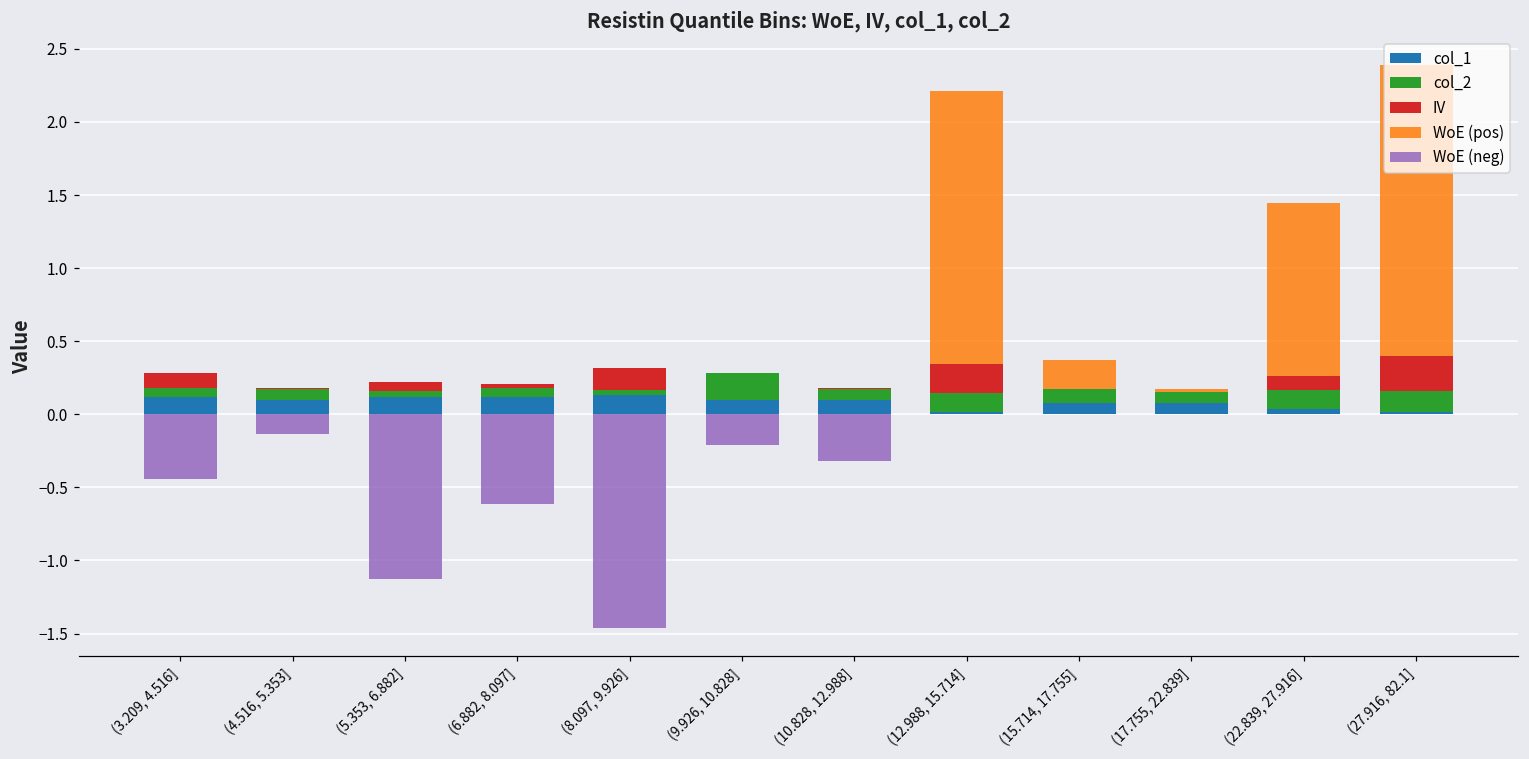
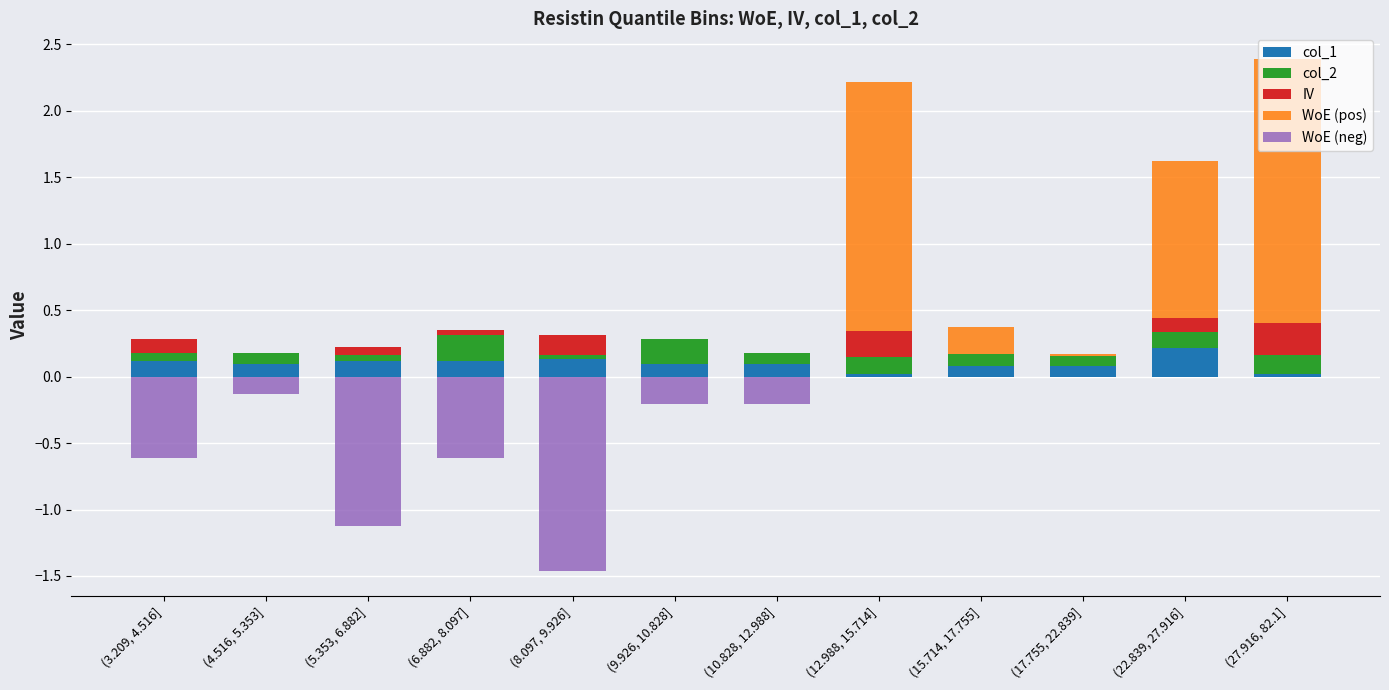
  {
    "col_1": {
      "(3.209, 4.516]": 0.12,
      "(4.516, 5.353]": 0.10,
      "(5.353, 6.882]": 0.12,
      "(6.882, 8.097]": 0.12,
      "(8.097, 9.926]": 0.13,
      "(9.926, 10.828]": 0.10,
      "(10.828, 12.988]": 0.10,
      "(12.988, 15.714]": 0.02,
      "(15.714, 17.755]": 0.08,
      "(17.755, 22.839]": 0.08,
-     "(22.839, 27.916]": 0.04,
+     "(22.839, 27.916]": 0.21,
      "(27.916, 82.1]": 0.02
    },
    "col_2": {
      "(3.209, 4.516]": 0.06,
      "(4.516, 5.353]": 0.08,
      "(5.353, 6.882]": 0.05,
-     "(6.882, 8.097]": 0.06,
+     "(6.882, 8.097]": 0.20,
      "(8.097, 9.926]": 0.03,
      "(9.926, 10.828]": 0.19,
      "(10.828, 12.988]": 0.08,
      "(12.988, 15.714]": 0.13,
      "(15.714, 17.755]": 0.09,
      "(17.755, 22.839]": 0.08,
      "(22.839, 27.916]": 0.13,
      "(27.916, 82.1]": 0.14
    },
    "IV": {
      "(3.209, 4.516]": 0.11,
      "(5.353, 6.882]": 0.06,
      "(6.882, 8.097]": 0.03,
      "(8.097, 9.926]": 0.15,
      "(12.988, 15.714]": 0.20,
      "(22.839, 27.916]": 0.10,
      "(27.916, 82.1]": 0.24
    },
    "WoE (pos)": {
      "(3.209, 4.516]": 0.00,
      "(4.516, 5.353]": 0.00,
      "(5.353, 6.882]": 0.00,
      "(6.882, 8.097]": 0.00,
      "(8.097, 9.926]": 0.00,
      "(9.926, 10.828]": 0.00,
      "(10.828, 12.988]": 0.00,
      "(12.988, 15.714]": 1.87,
      "(15.714, 17.755]": 0.20,
      "(22.839, 27.916]": 1.18
    },
    "WoE (neg)": {
-     "(3.209, 4.516]": -0.44,
+     "(3.209, 4.516]": -0.61,
      "(4.516, 5.353]": -0.13,
      "(5.353, 6.882]": -1.13,
      "(6.882, 8.097]": -0.61,
      "(8.097, 9.926]": -1.46,
      "(9.926, 10.828]": -0.21,
-     "(10.828, 12.988]": -0.32,
+     "(10.828, 12.988]": -0.21,
      "(12.988, 15.714]": 0.00,
      "(15.714, 17.755]": 0.00,
      "(17.755, 22.839]": 0.00,
      "(22.839, 27.916]": 0.00,
      "(27.916, 82.1]": 0.00
    }
  }
